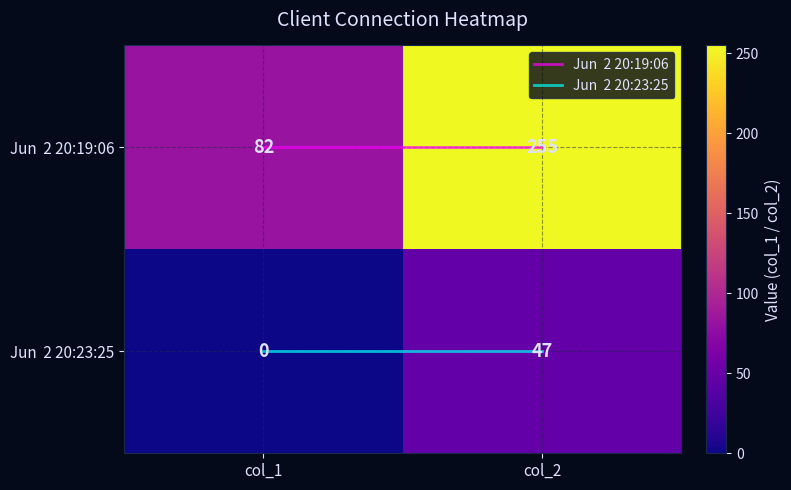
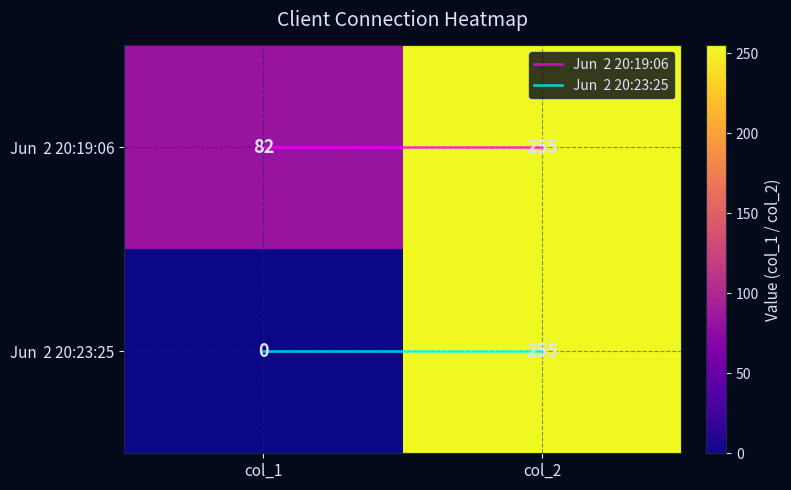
  {
    "Jun 2 20:23:25": {
-     "col_2": 47
+     "col_2": 255
    }
  }
